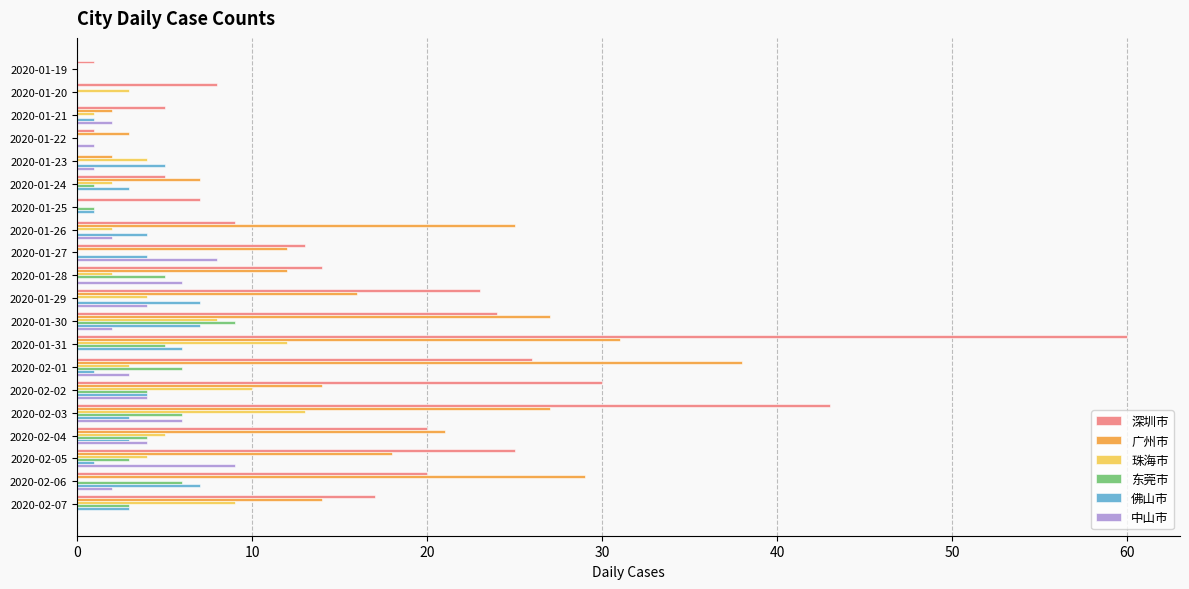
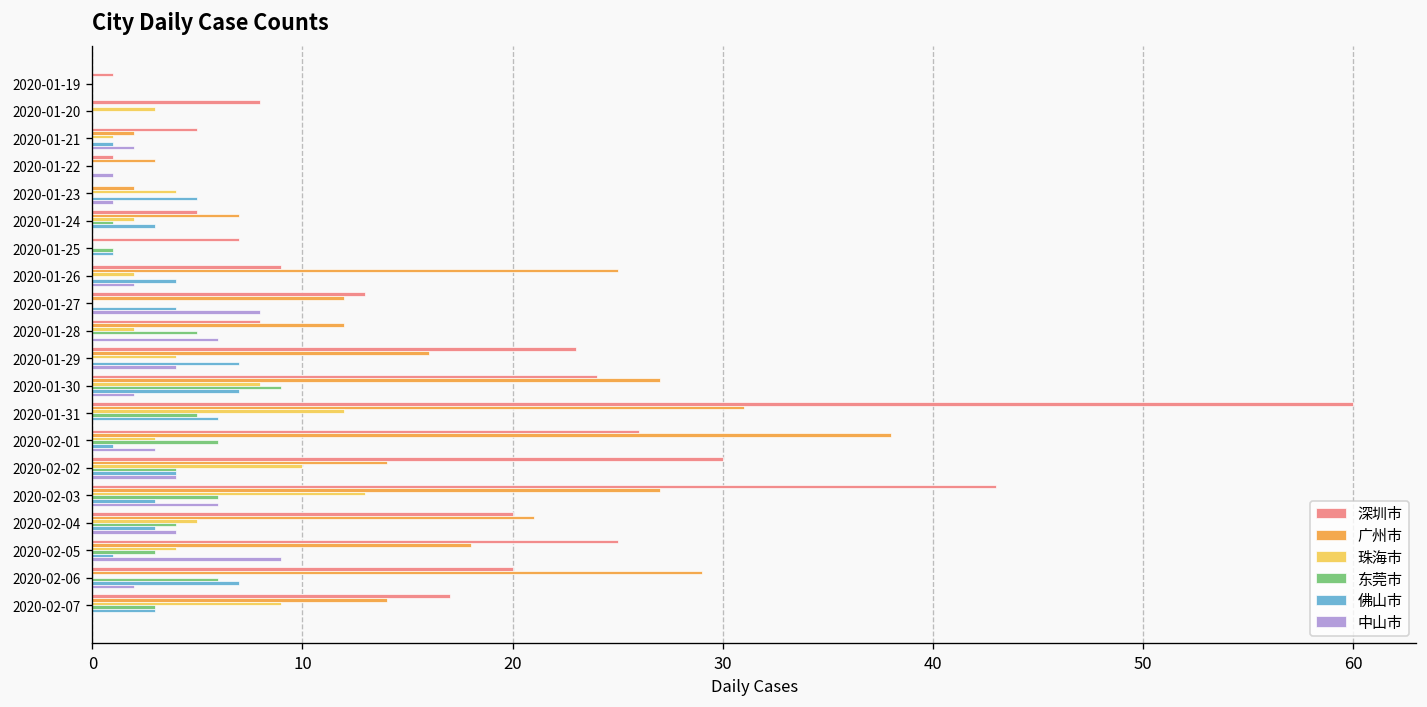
  {
    "深圳市": {
      "2020-01-19": 1,
      "2020-01-20": 8,
      "2020-01-21": 5,
      "2020-01-22": 1,
      "2020-01-23": 0,
      "2020-01-24": 5,
      "2020-01-25": 7,
      "2020-01-26": 9,
      "2020-01-27": 13,
-     "2020-01-28": 14,
+     "2020-01-28": 8,
      "2020-01-29": 23,
      "2020-01-30": 24,
      "2020-01-31": 60,
      "2020-02-01": 26,
      "2020-02-02": 30,
      "2020-02-03": 43,
      "2020-02-04": 20,
      "2020-02-05": 25,
      "2020-02-06": 20,
      "2020-02-07": 17
    },
    "东莞市": {
      "2020-01-19": 0,
      "2020-01-20": 0,
      "2020-01-21": 0,
      "2020-01-22": 0,
      "2020-01-23": 0,
      "2020-01-24": 1,
      "2020-01-25": 1,
      "2020-01-26": 0,
      "2020-01-27": 0,
      "2020-01-28": 5,
      "2020-01-29": 0,
      "2020-01-30": 9,
      "2020-01-31": 5,
      "2020-02-01": 6,
      "2020-02-02": 4,
      "2020-02-03": 6,
      "2020-02-04": 4,
      "2020-02-05": 3,
      "2020-02-06": 6,
      "2020-02-07": 3
    },
    "佛山市": {
      "2020-01-19": 0,
      "2020-01-20": 0,
      "2020-01-21": 1,
      "2020-01-22": 0,
      "2020-01-23": 5,
      "2020-01-24": 3,
      "2020-01-25": 1,
      "2020-01-26": 4,
      "2020-01-27": 4,
      "2020-01-28": 0,
      "2020-01-29": 7,
      "2020-01-30": 7,
      "2020-01-31": 6,
      "2020-02-01": 1,
      "2020-02-02": 4,
      "2020-02-03": 3,
      "2020-02-04": 3,
      "2020-02-05": 1,
      "2020-02-06": 7,
      "2020-02-07": 3
    },
    "中山市": {
      "2020-01-19": 0,
      "2020-01-20": 0,
      "2020-01-21": 2,
      "2020-01-22": 1,
      "2020-01-23": 1,
      "2020-01-24": 0,
      "2020-01-25": 0,
      "2020-01-26": 2,
      "2020-01-27": 8,
      "2020-01-28": 6,
      "2020-01-29": 4,
      "2020-01-30": 2,
      "2020-01-31": 0,
      "2020-02-01": 3,
      "2020-02-02": 4,
      "2020-02-03": 6,
      "2020-02-04": 4,
      "2020-02-05": 9,
      "2020-02-06": 2,
      "2020-02-07": 0
    }
  }
